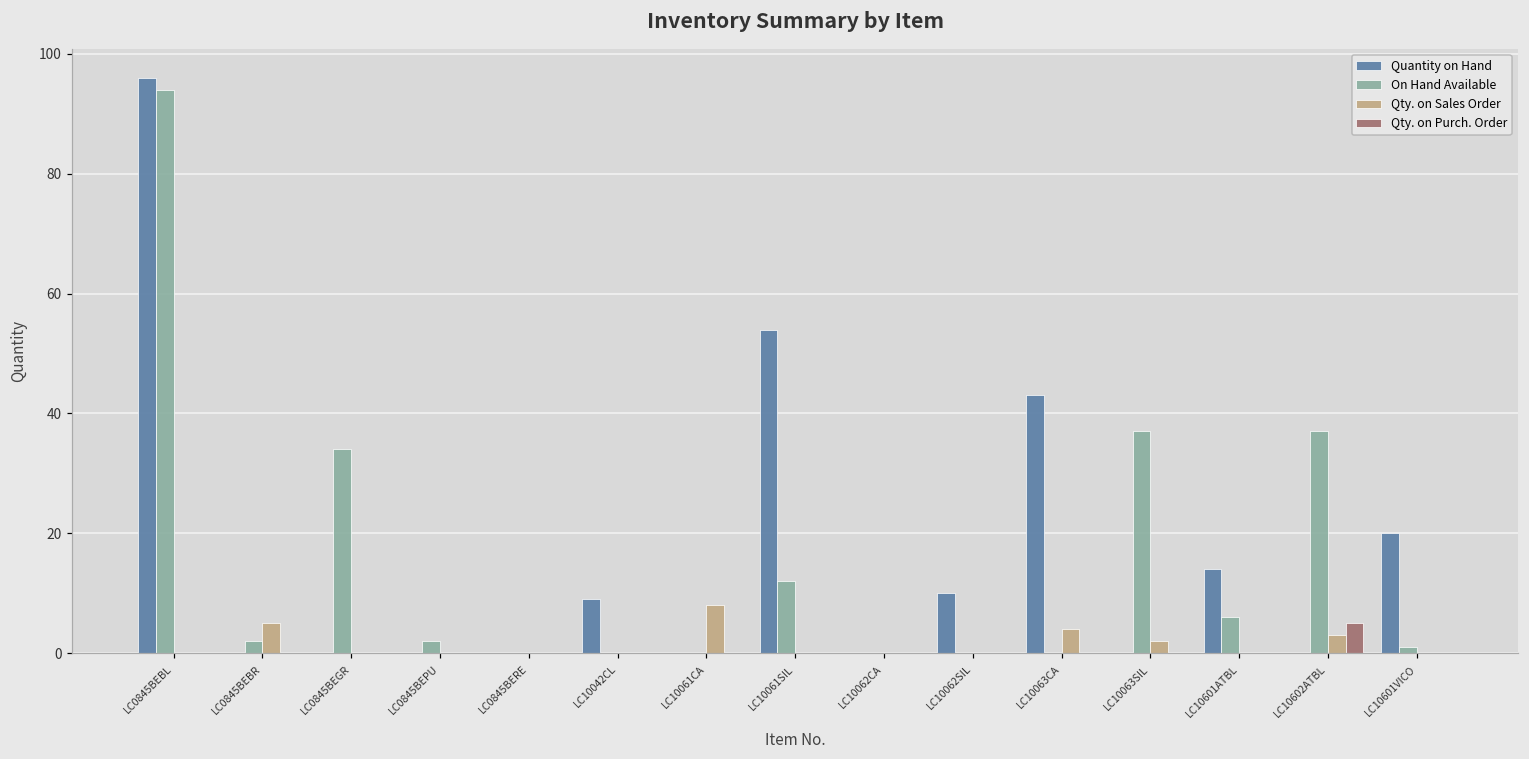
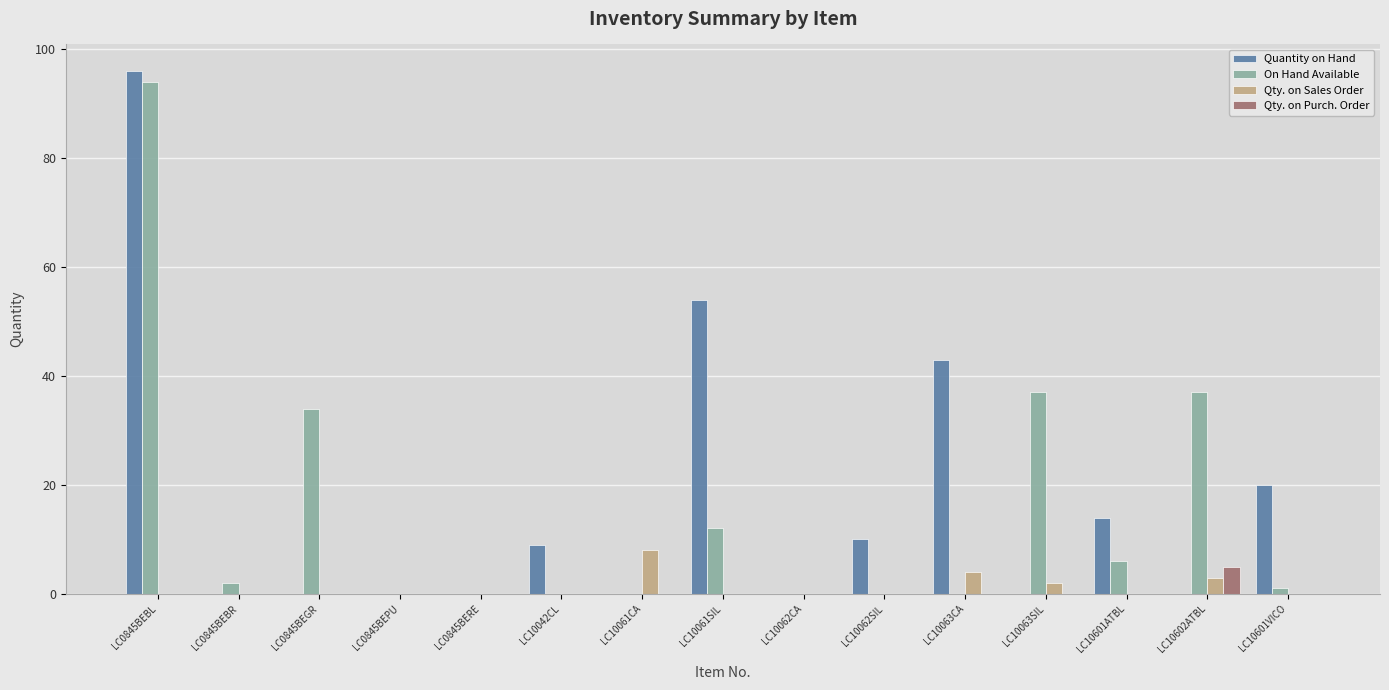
  {
    "Quantity on Hand": {
      "LC0845BEBL": 96,
      "LC0845BEBR": 0,
      "LC0845BEGR": 0,
      "LC0845BEPU": 0,
      "LC0845BERE": 0,
      "LC10042CL": 9,
      "LC10061CA": 0,
      "LC10061SIL": 54,
      "LC10062CA": 0,
      "LC10062SIL": 10,
      "LC10063CA": 43,
      "LC10063SIL": 0,
      "LC10601ATBL": 14,
      "LC10602ATBL": 0,
      "LC10601VICO": 20
    },
    "On Hand Available": {
      "LC0845BEBL": 94,
      "LC0845BEBR": 2,
      "LC0845BEGR": 34,
-     "LC0845BEPU": 2,
+     "LC0845BEPU": 0,
      "LC0845BERE": 0,
      "LC10042CL": 0,
      "LC10061CA": 0,
      "LC10061SIL": 12,
      "LC10062CA": 0,
      "LC10062SIL": 0,
      "LC10063CA": 0,
      "LC10063SIL": 37,
      "LC10601ATBL": 6,
      "LC10602ATBL": 37,
      "LC10601VICO": 1
    },
    "Qty. on Sales Order": {
      "LC0845BEBL": 0,
-     "LC0845BEBR": 5,
+     "LC0845BEBR": 0,
      "LC0845BEGR": 0,
      "LC0845BEPU": 0,
      "LC0845BERE": 0,
      "LC10042CL": 0,
      "LC10061CA": 8,
      "LC10061SIL": 0,
      "LC10062CA": 0,
      "LC10062SIL": 0,
      "LC10063CA": 4,
      "LC10063SIL": 2,
      "LC10601ATBL": 0,
      "LC10602ATBL": 3,
      "LC10601VICO": 0
    },
    "Qty. on Purch. Order": {
      "LC0845BEBL": 0,
      "LC0845BEBR": 0,
      "LC0845BEGR": 0,
      "LC0845BEPU": 0,
      "LC0845BERE": 0,
      "LC10042CL": 0,
      "LC10061CA": 0,
      "LC10061SIL": 0,
      "LC10062CA": 0,
      "LC10062SIL": 0,
      "LC10063CA": 0,
      "LC10063SIL": 0,
      "LC10601ATBL": 0,
      "LC10602ATBL": 5,
      "LC10601VICO": 0
    }
  }
